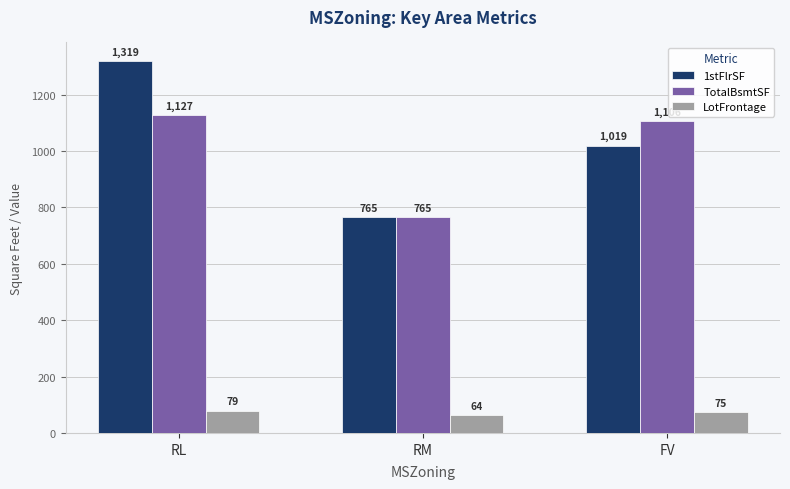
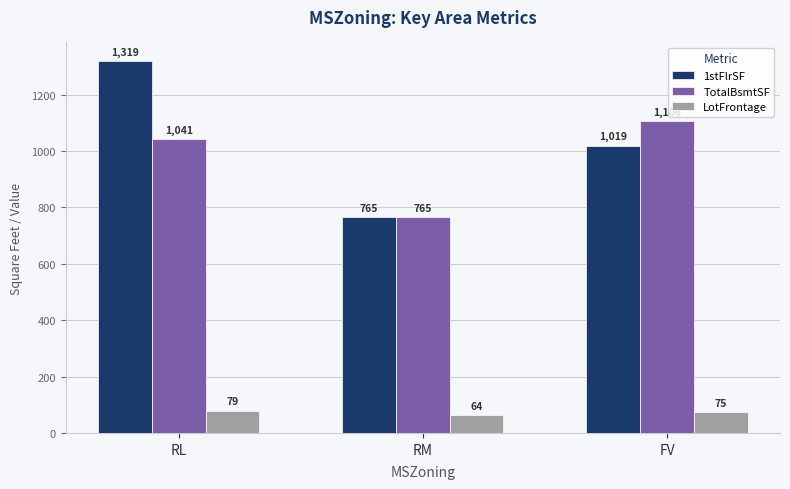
  {
    "1stFlrSF": {
      "RL": "1,319",
      "RM": "765",
      "FV": "1,019"
    },
    "TotalBsmtSF": {
-     "RL": "1,127",
+     "RL": "1,041",
      "RM": "765"
    },
    "LotFrontage": {
      "RL": "79",
      "RM": "64",
      "FV": "75"
    }
  }
